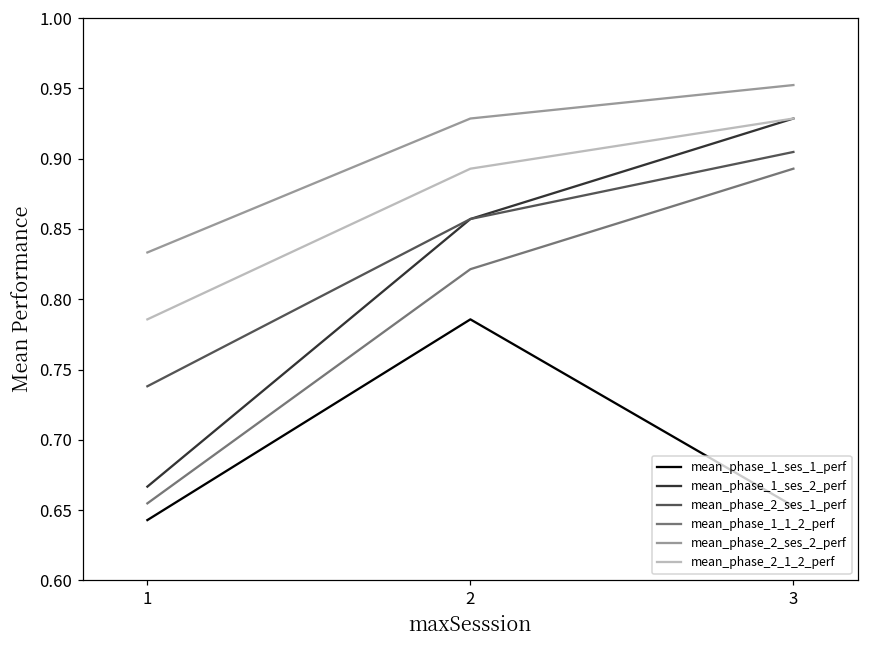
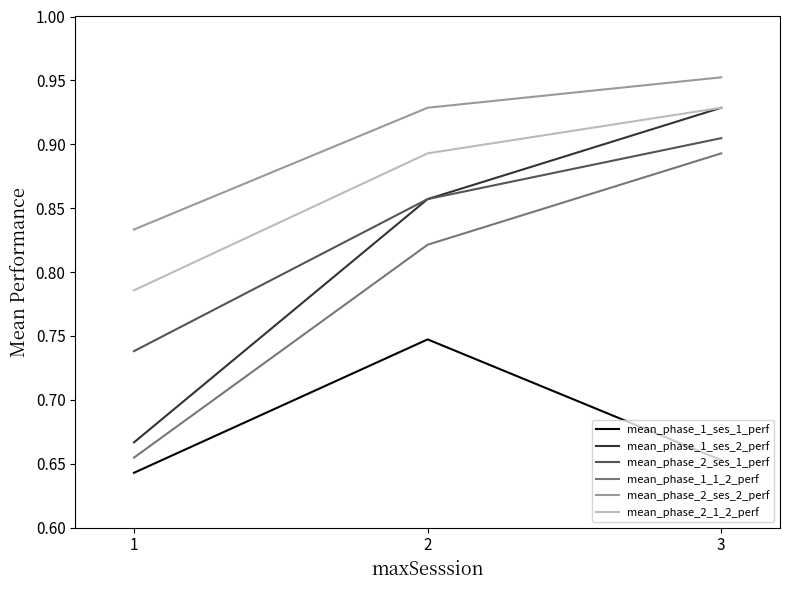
  {
    "mean_phase_1_ses_1_perf": {
      "1": 0.643,
-     "2": 0.786
+     "2": 0.747
    }
  }
